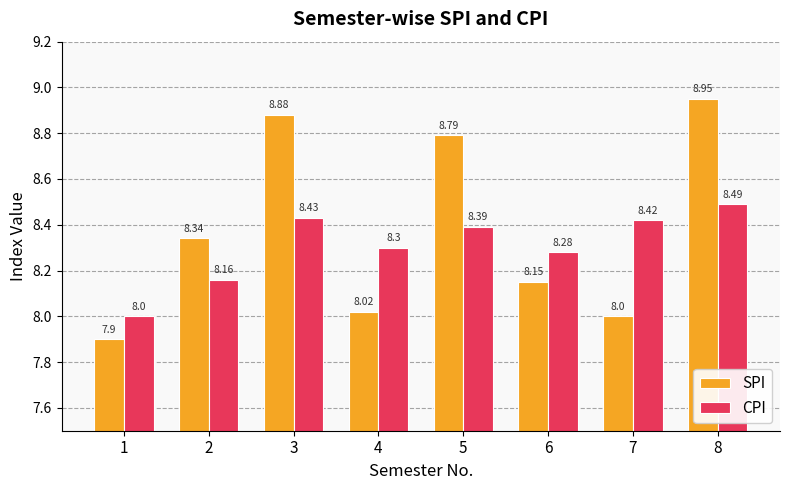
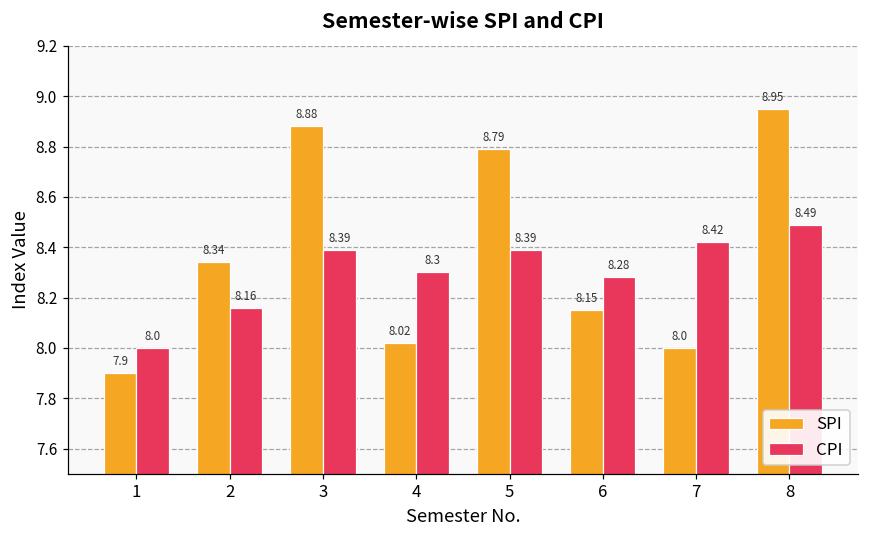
  {
    "SPI": {
      "1": 7.9,
      "2": 8.34,
      "3": 8.88,
      "4": 8.02,
      "5": 8.79,
      "6": 8.15,
      "7": 8.0,
      "8": 8.95
    },
    "CPI": {
      "1": 8.0,
      "2": 8.16,
-     "3": 8.43,
+     "3": 8.39,
      "4": 8.3,
      "5": 8.39,
      "6": 8.28,
      "7": 8.42,
      "8": 8.49
    }
  }
